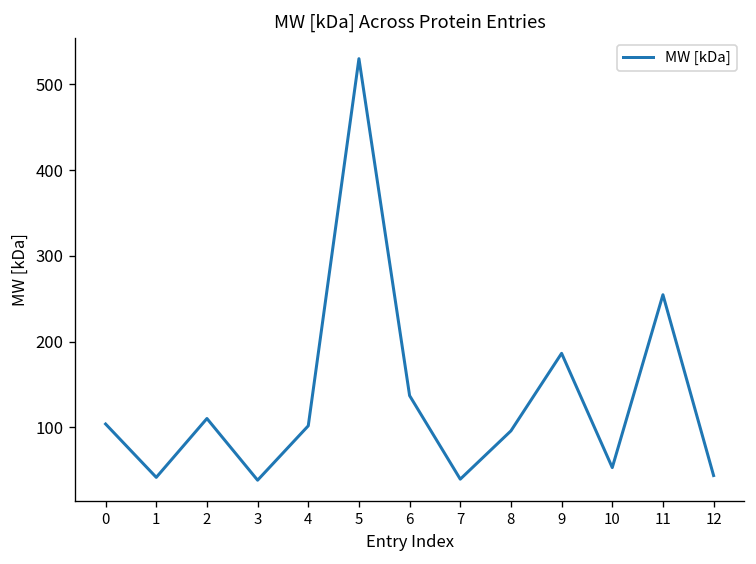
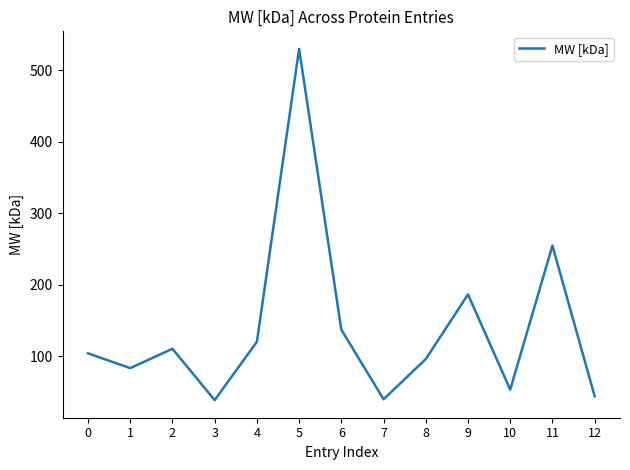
  {
    "0": 100,
-   "1": 40,
+   "1": 80,
    "2": 110,
    "3": 40,
-   "4": 100,
+   "4": 120,
    "5": 530,
    "6": 140,
    "7": 40,
    "8": 100,
    "9": 190,
    "10": 50,
    "11": 250,
    "12": 40
  }
